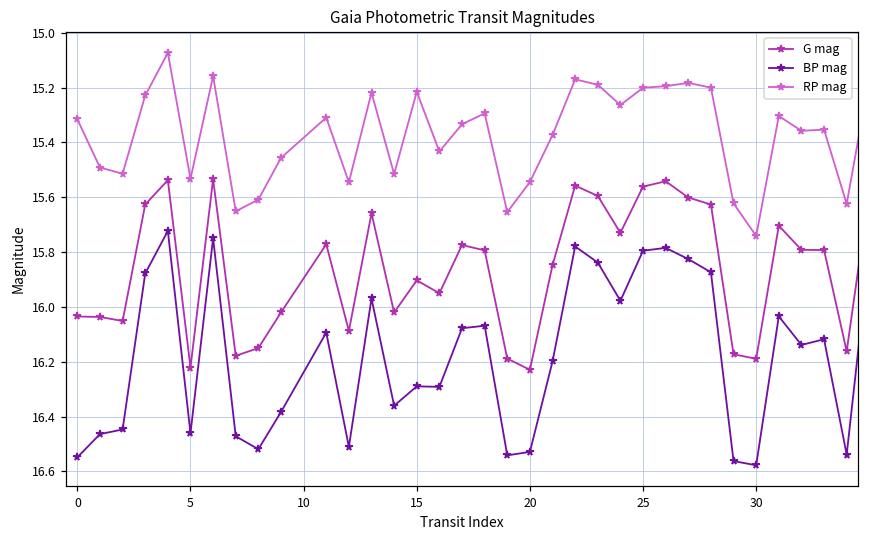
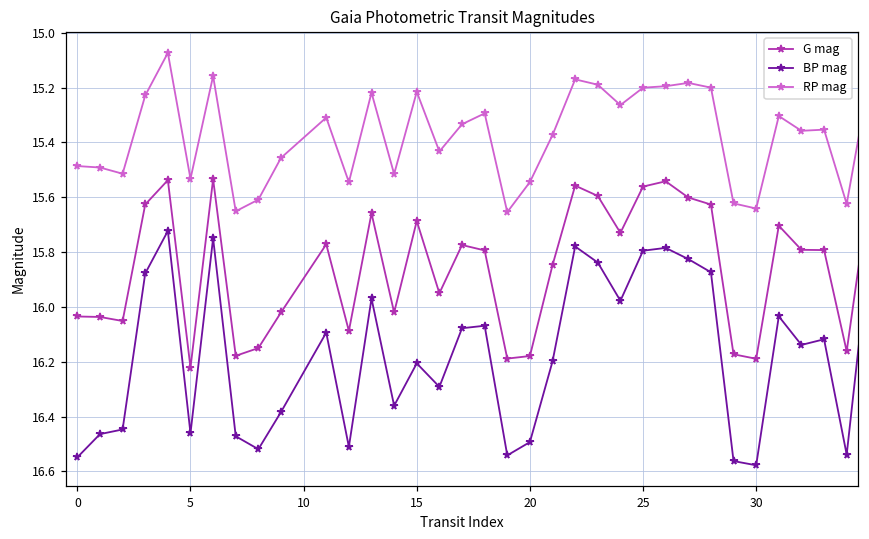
  {
    "G mag": {
      "0": 16.04,
      "5": 16.22,
-     "15": 15.90,
-     "20": 16.23,
+     "15": 15.69,
+     "20": 16.18,
      "25": 15.56,
      "30": 16.19
    },
    "BP mag": {
      "0": 16.55,
      "5": 16.46,
-     "15": 16.29,
-     "20": 16.53,
+     "15": 16.21,
+     "20": 16.49,
      "25": 15.80,
      "30": 16.58
    },
    "RP mag": {
-     "0": 15.32,
+     "0": 15.49,
      "5": 15.53,
      "15": 15.22,
      "20": 15.54,
      "25": 15.20,
-     "30": 15.74
+     "30": 15.64
    }
  }
